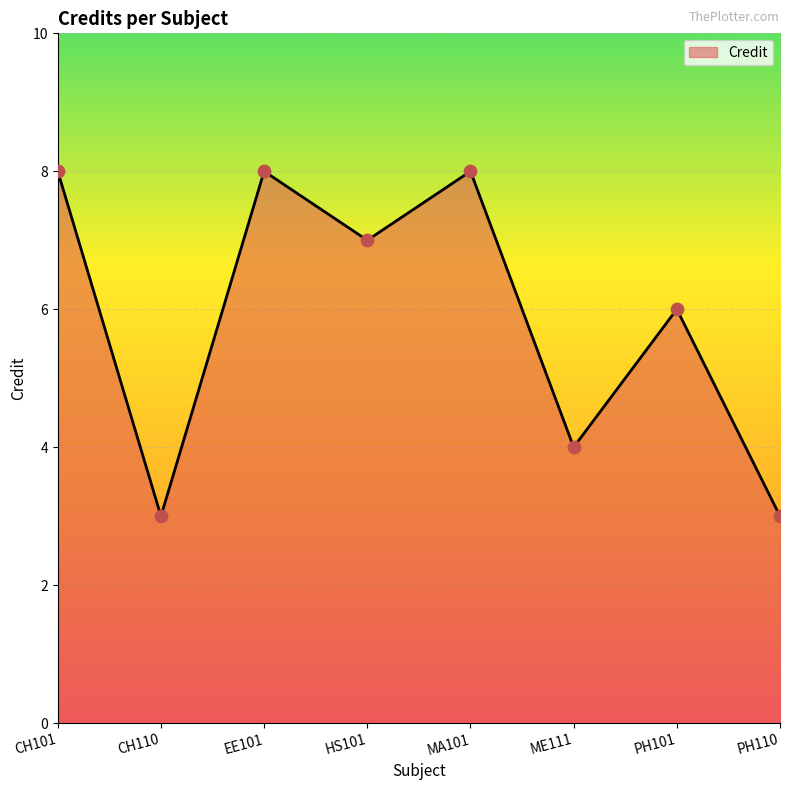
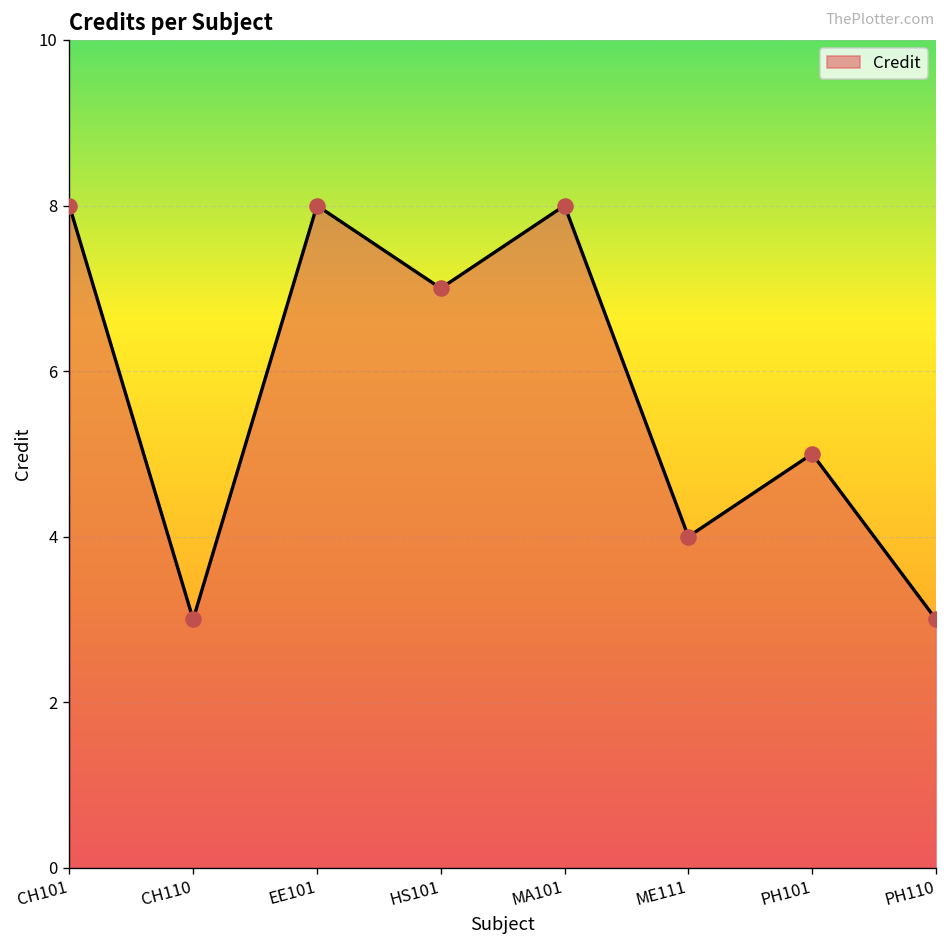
  {
    "CH101": 8,
    "CH110": 3,
    "EE101": 8,
    "HS101": 7,
    "MA101": 8,
    "ME111": 4,
-   "PH101": 6,
+   "PH101": 5,
    "PH110": 3
  }
